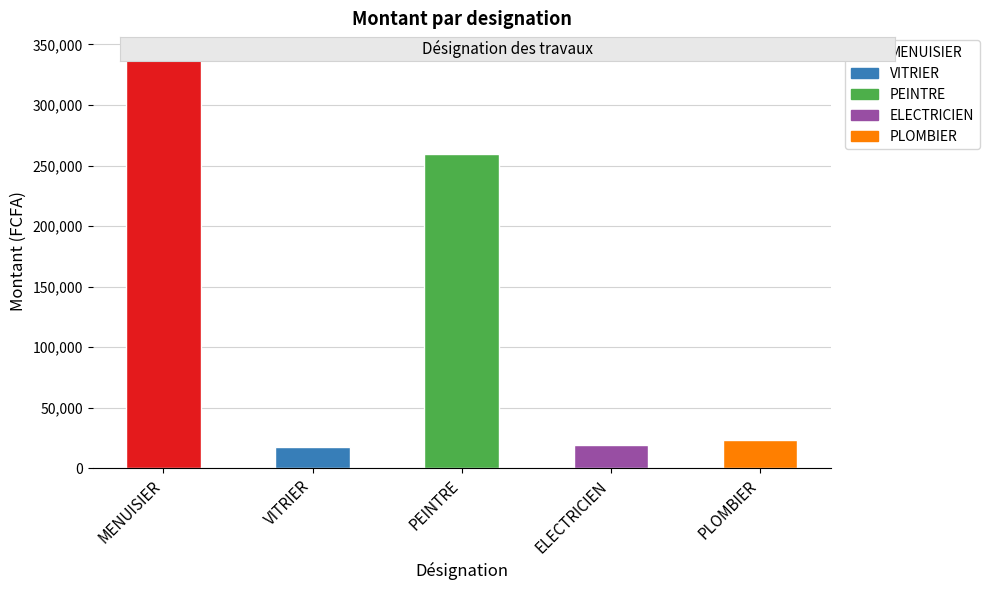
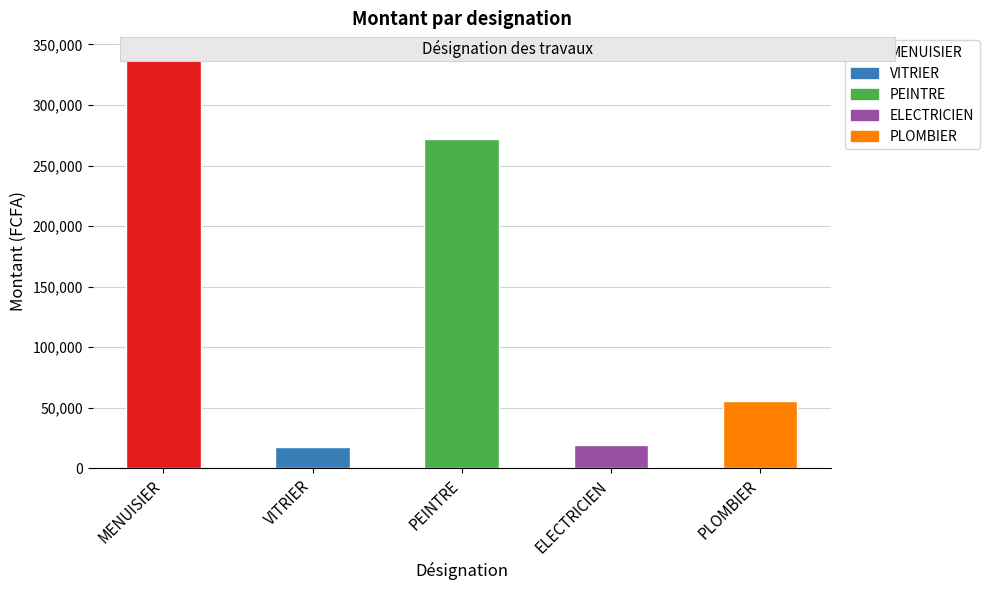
  {
    "MENUISIER": "342,000",
    "VITRIER": "18,000",
-   "PEINTRE": "260,000",
+   "PEINTRE": "272,000",
    "ELECTRICIEN": "20,000",
-   "PLOMBIER": "23,000"
+   "PLOMBIER": "55,000"
  }
